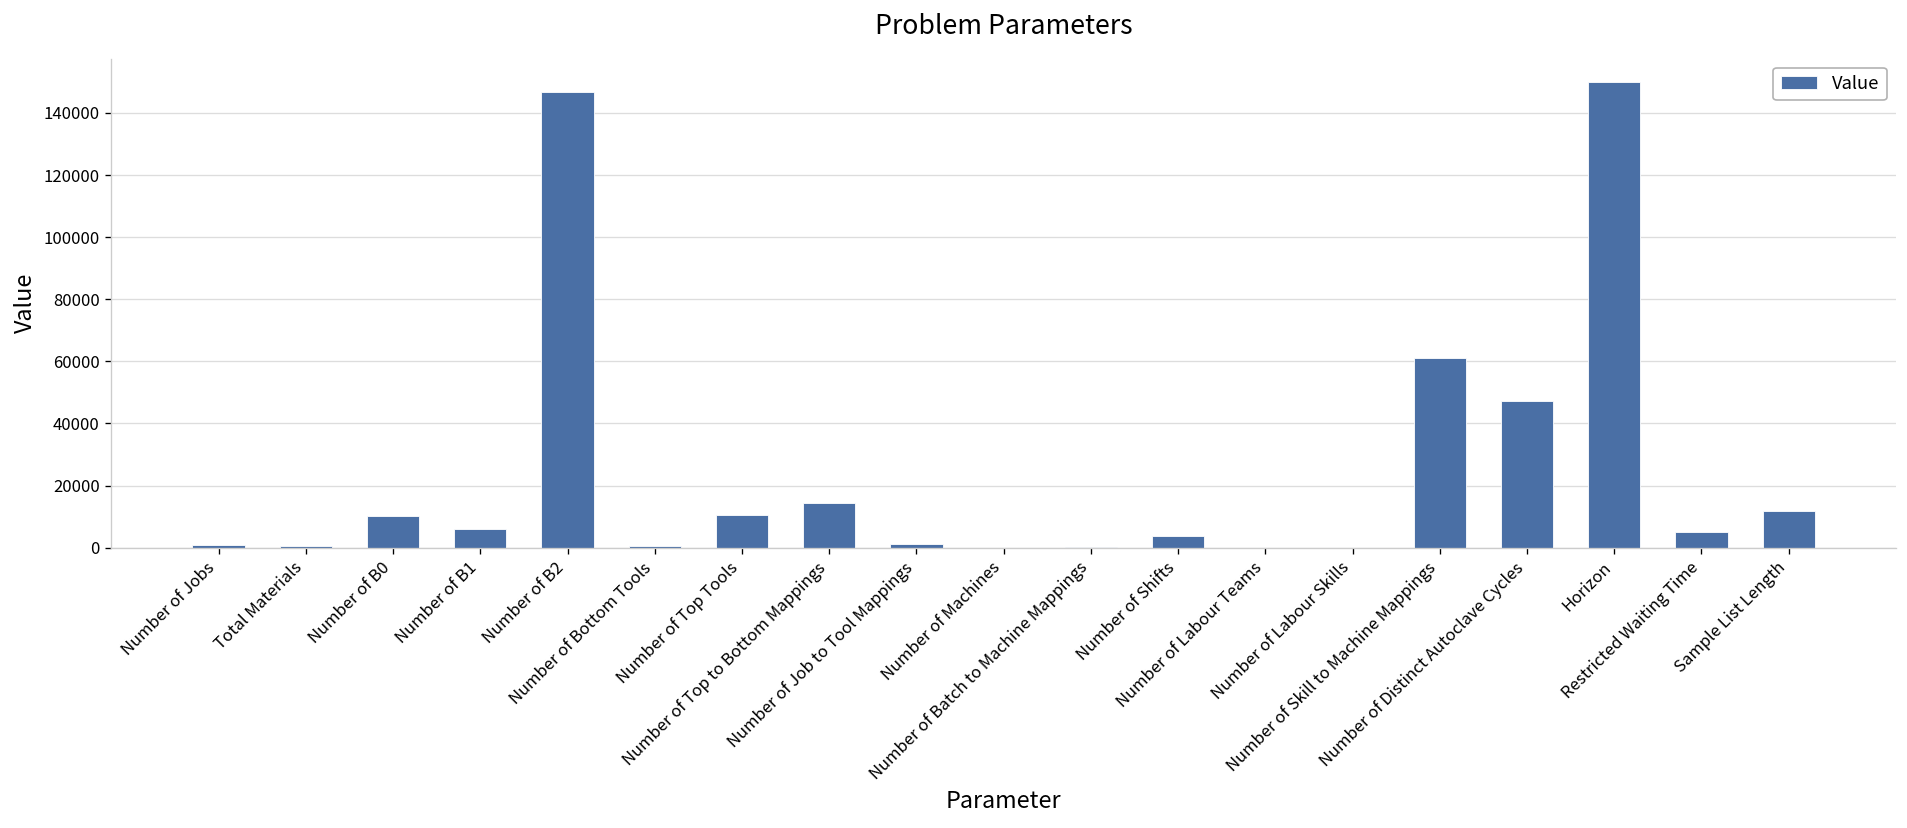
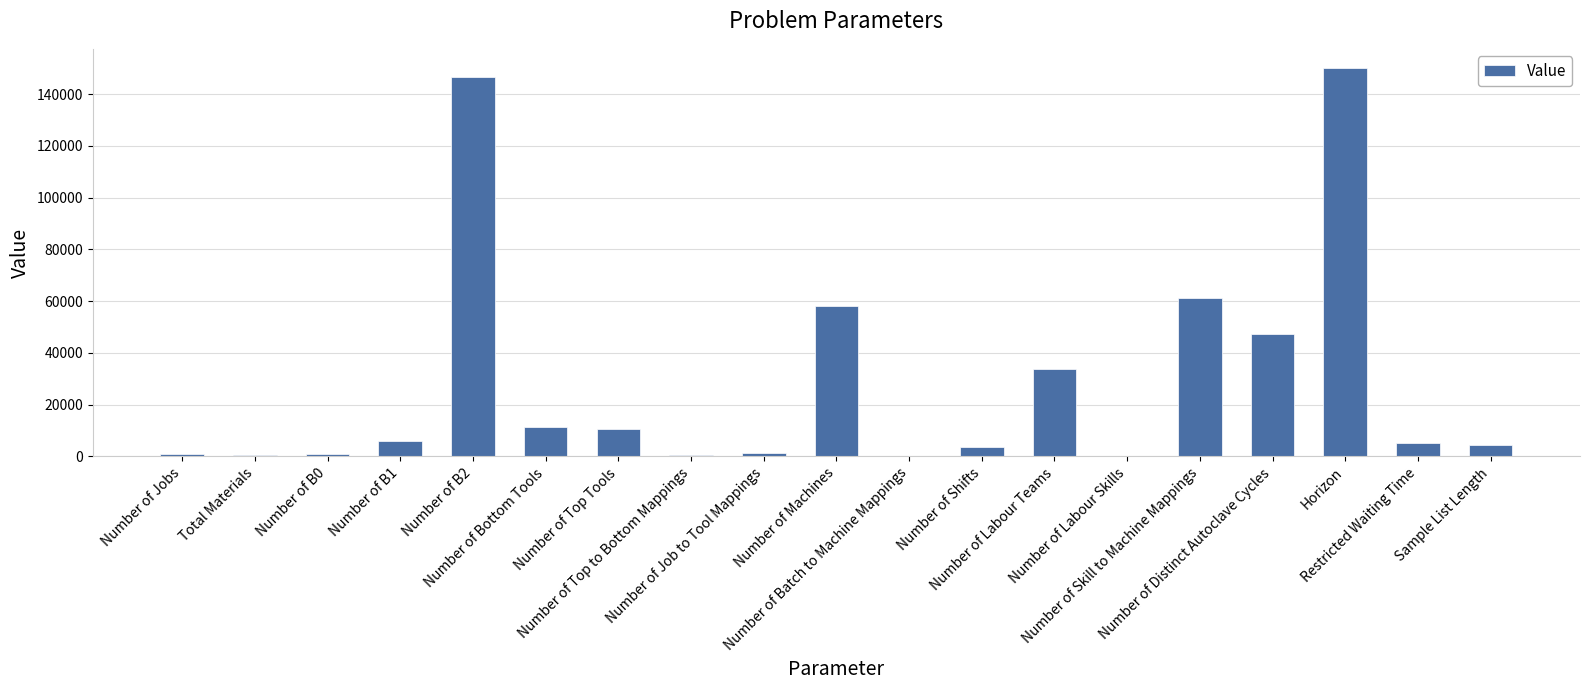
  {
    "Number of Jobs": 1000,
-   "Number of B0": 10000,
+   "Number of B0": 1000,
    "Number of B1": 6000,
    "Number of B2": 147000,
-   "Number of Bottom Tools": 0,
+   "Number of Bottom Tools": 11000,
    "Number of Top Tools": 11000,
-   "Number of Top to Bottom Mappings": 14000,
+   "Number of Top to Bottom Mappings": 1000,
    "Number of Job to Tool Mappings": 1000,
-   "Number of Machines": 0,
+   "Number of Machines": 58000,
    "Number of Shifts": 4000,
-   "Number of Labour Teams": 0,
+   "Number of Labour Teams": 34000,
    "Number of Skill to Machine Mappings": 61000,
    "Number of Distinct Autoclave Cycles": 47000,
    "Horizon": 150000,
    "Restricted Waiting Time": 5000,
-   "Sample List Length": 12000
+   "Sample List Length": 5000
  }
